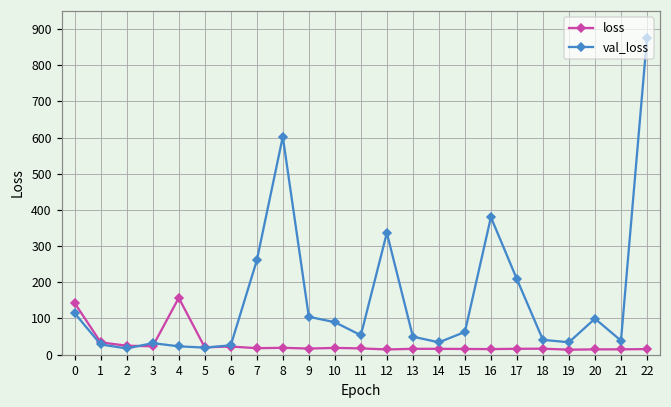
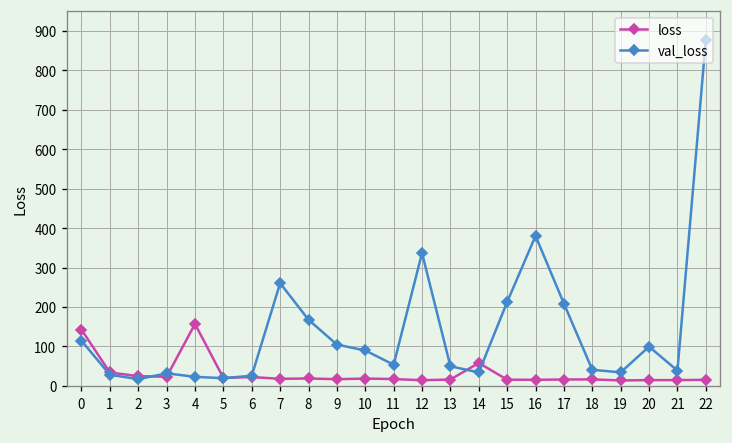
  {
    "loss": {
      "0": 140,
      "3": 20,
      "4": 160,
      "7": 20,
      "8": 20,
      "9": 20,
      "10": 20,
      "11": 20,
      "12": 10,
      "13": 20,
-     "14": 20,
+     "14": 60,
      "15": 20,
      "16": 20,
      "17": 20,
      "18": 20,
      "19": 10,
      "20": 10,
      "21": 10,
      "22": 20
    },
    "val_loss": {
      "0": 110,
      "3": 30,
      "4": 20,
      "7": 260,
-     "8": 600,
+     "8": 170,
      "9": 100,
      "10": 90,
      "11": 50,
      "12": 340,
      "13": 50,
      "14": 30,
-     "15": 60,
+     "15": 210,
      "16": 380,
      "17": 210,
      "18": 40,
      "19": 30,
      "20": 100,
      "21": 40
    }
  }
